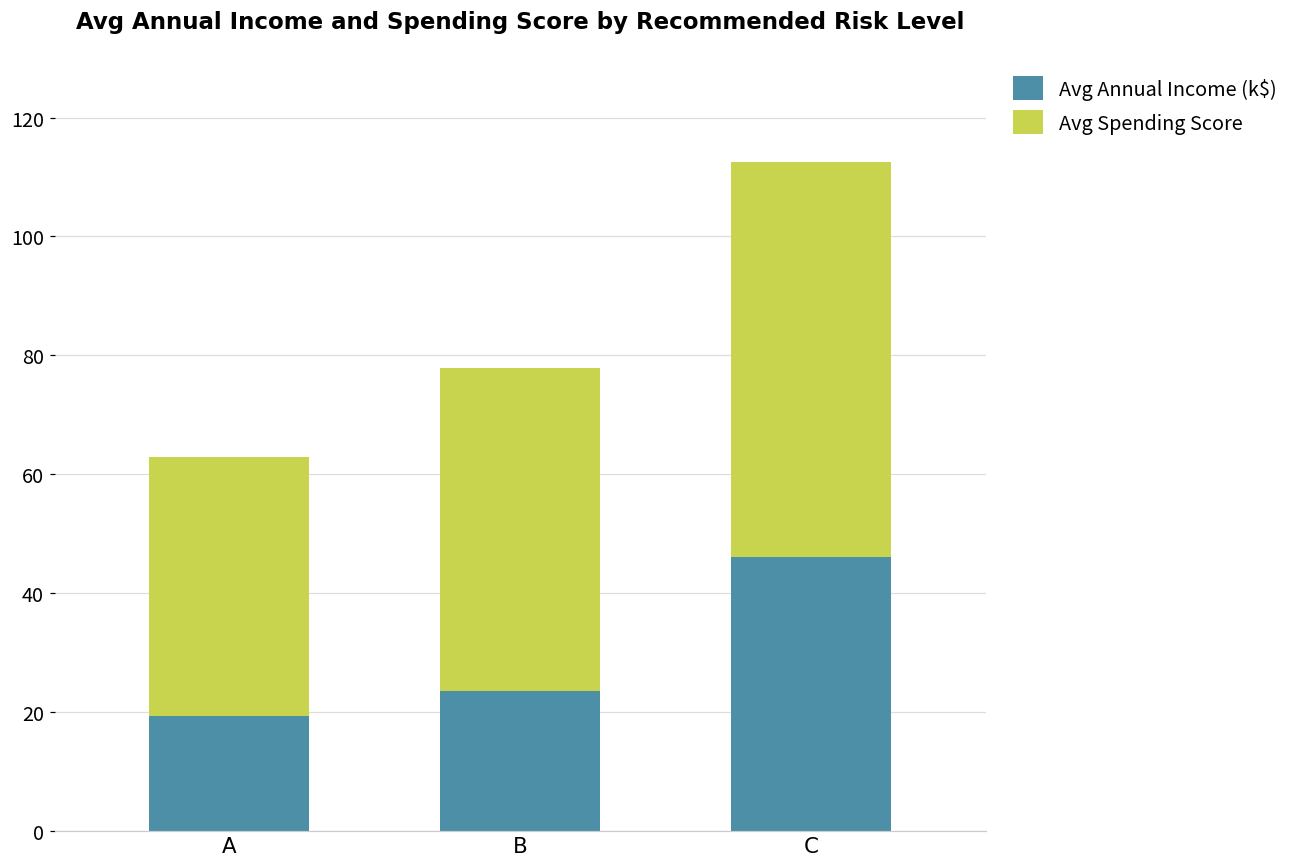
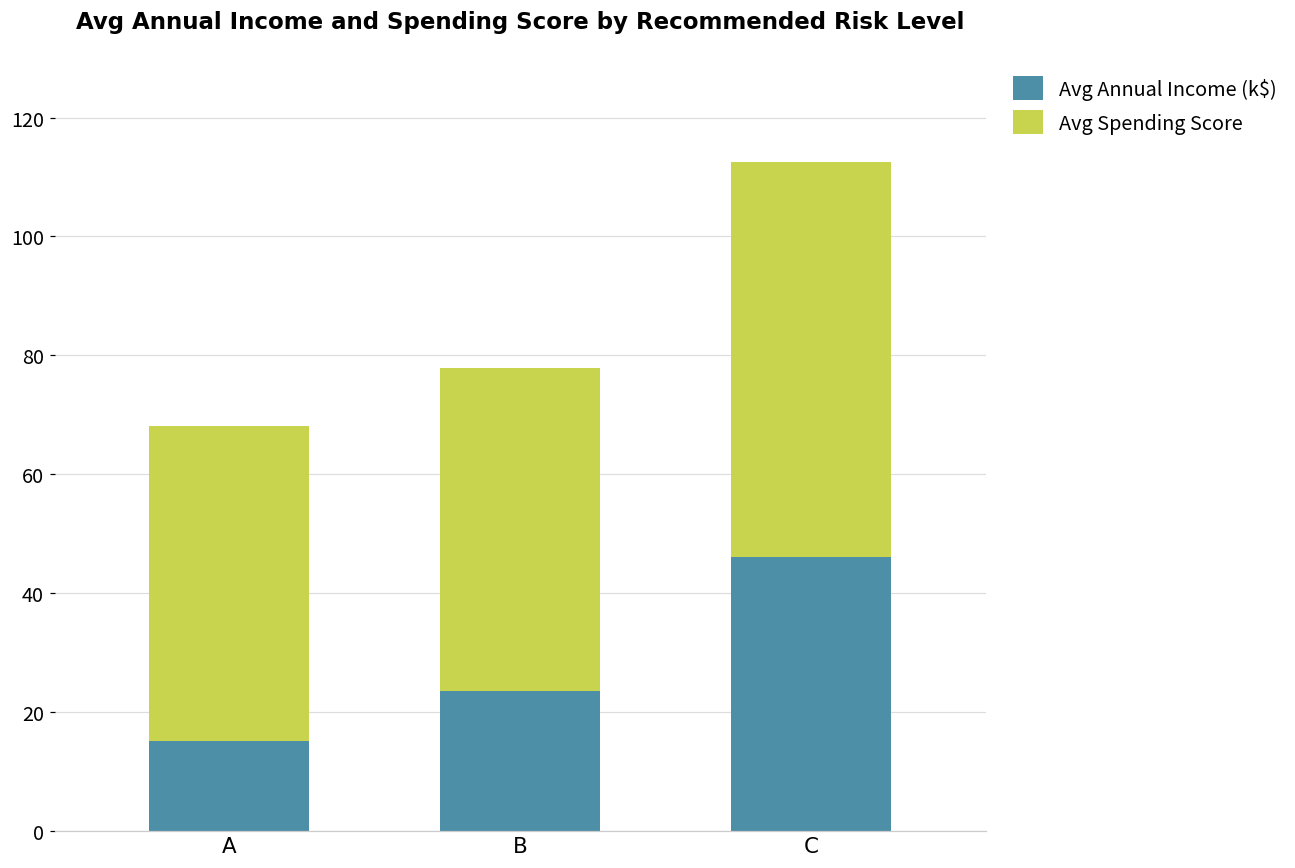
  {
    "Avg Annual Income (k$)": {
-     "A": 19,
+     "A": 15,
      "B": 24,
      "C": 46
    },
    "Avg Spending Score": {
-     "A": 44,
+     "A": 53,
      "B": 54,
      "C": 66
    }
  }
